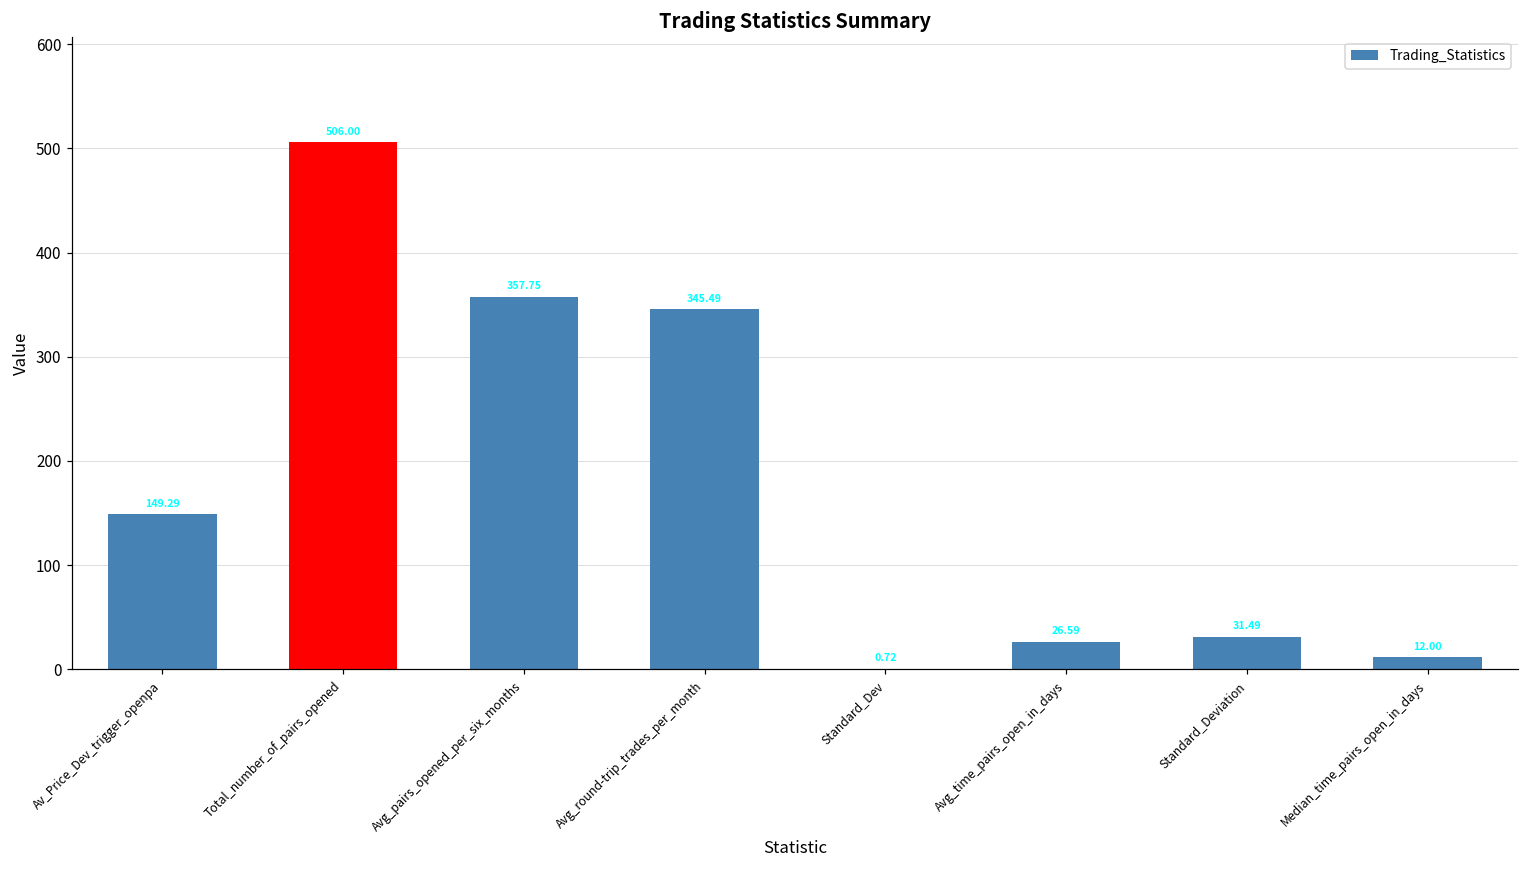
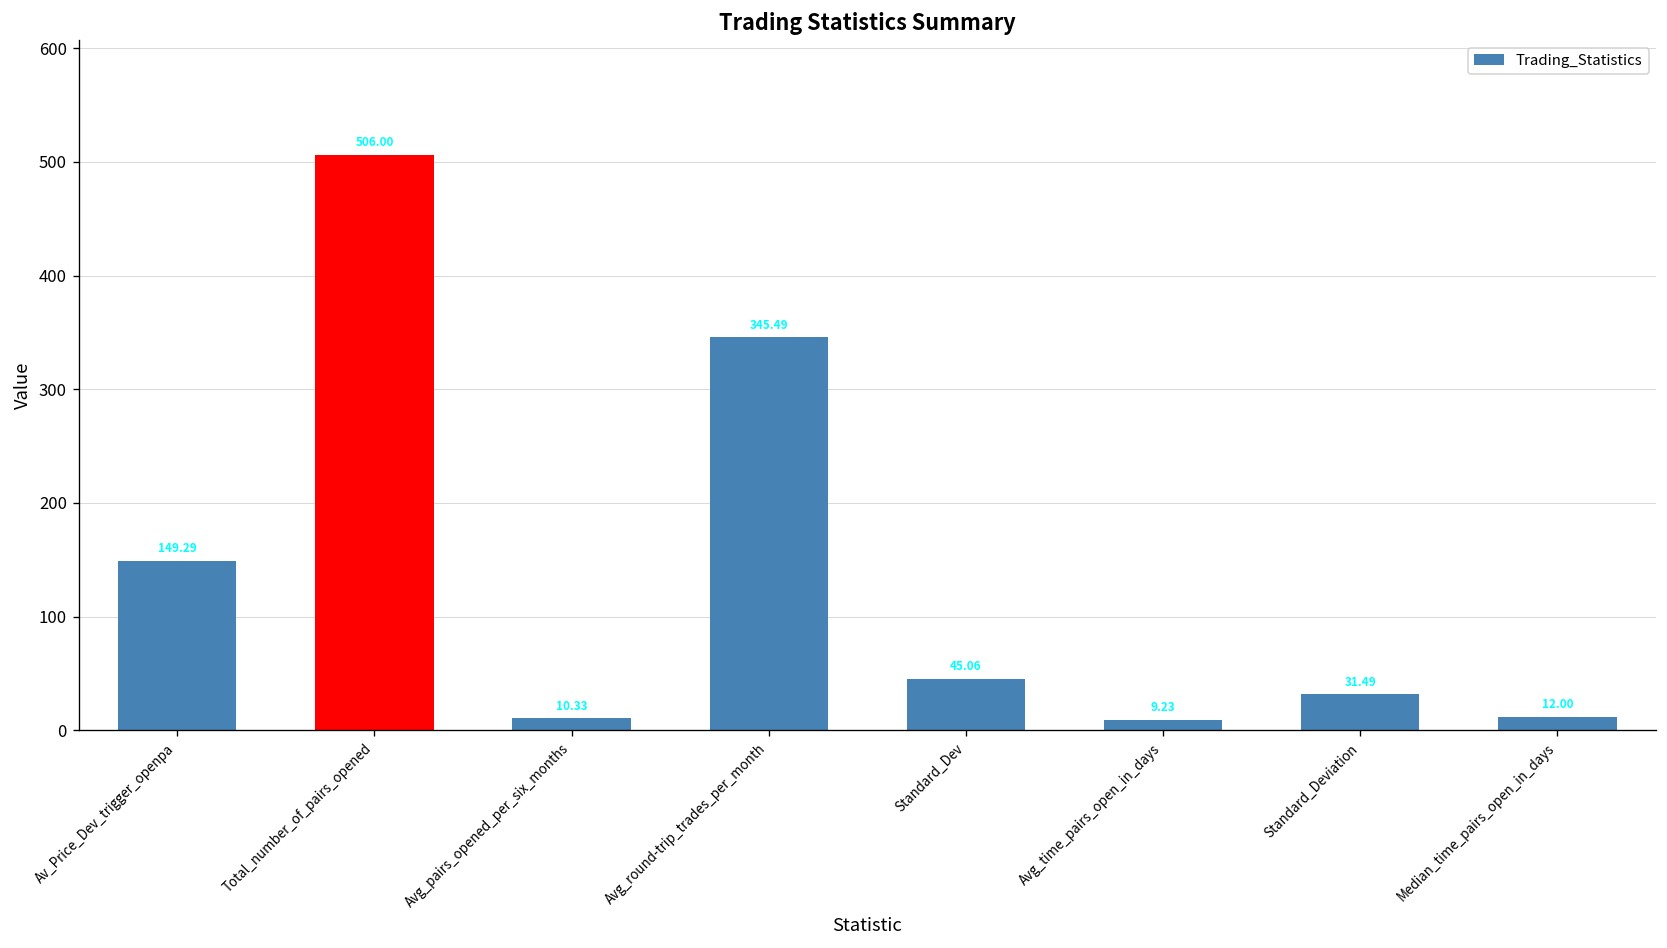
  {
-   "Avg_pairs_opened_per_six_months": 357.75,
-   "Standard_Dev": 0.72,
-   "Avg_time_pairs_open_in_days": 26.59
+   "Avg_pairs_opened_per_six_months": 10.33,
+   "Standard_Dev": 45.06,
+   "Avg_time_pairs_open_in_days": 9.23
  }
